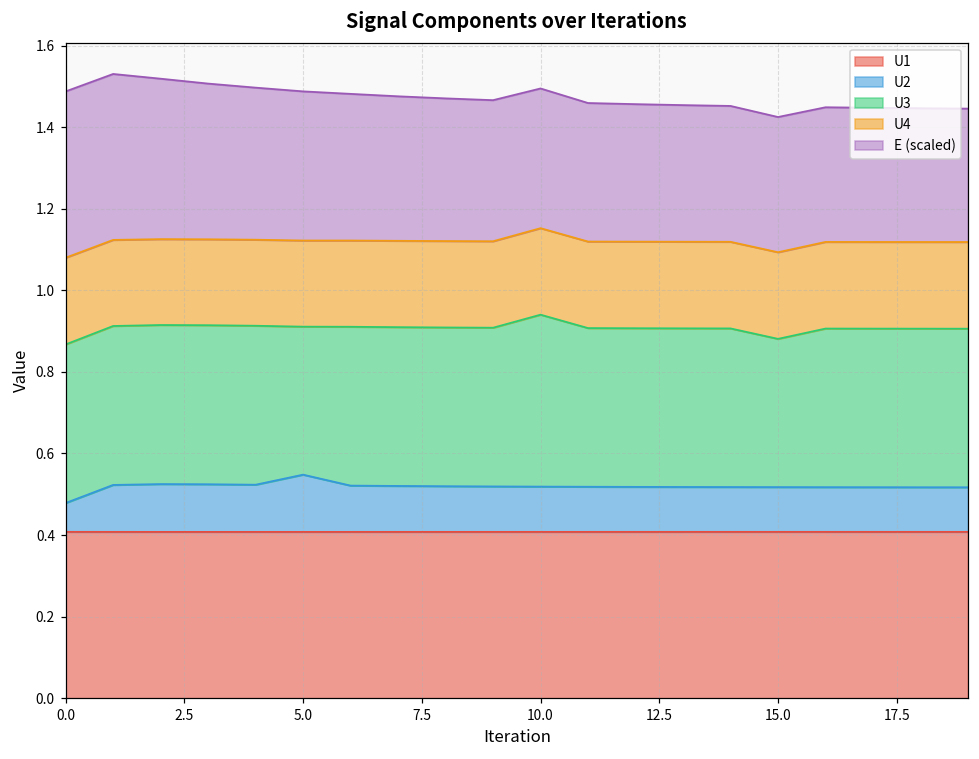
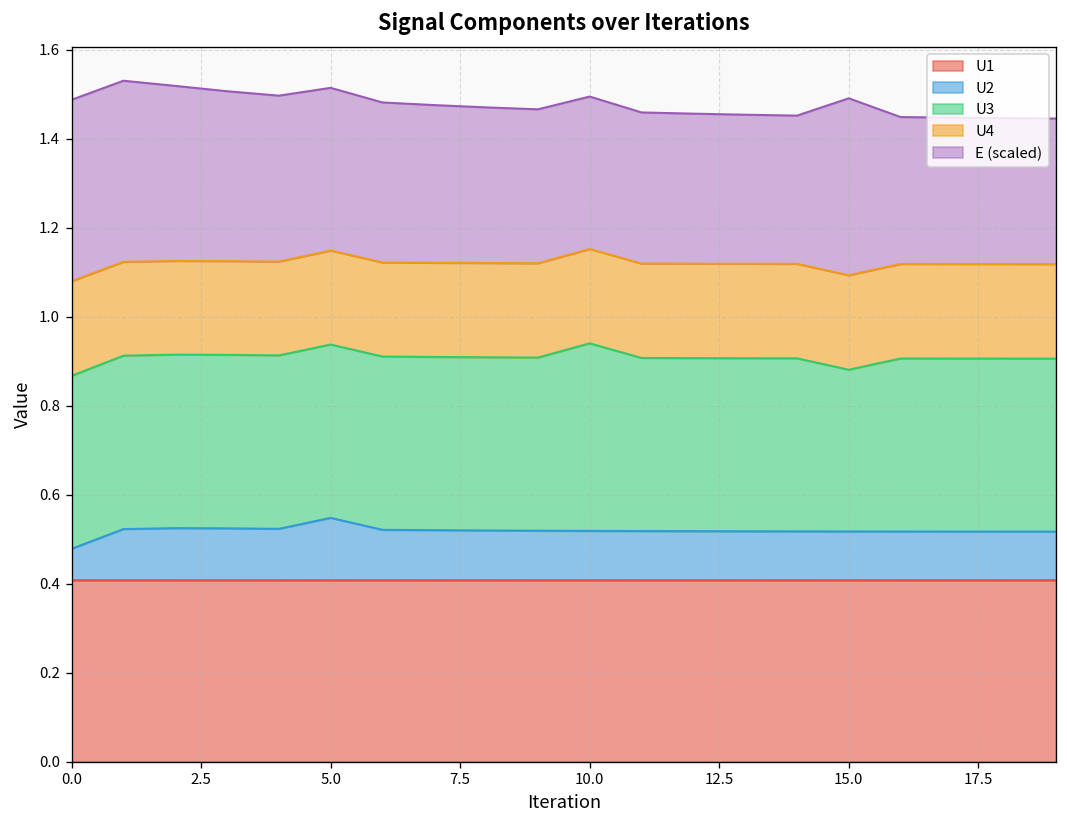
  {
    "U1": {
      "0.0": 0.41,
      "5.0": 0.41,
      "10.0": 0.41,
      "15.0": 0.41
    },
    "U2": {
      "0.0": 0.07,
      "5.0": 0.14,
      "10.0": 0.11,
      "15.0": 0.11
    },
    "U3": {
      "0.0": 0.39,
-     "5.0": 0.36,
+     "5.0": 0.39,
      "10.0": 0.42,
      "15.0": 0.36
    },
    "U4": {
      "0.0": 0.21,
      "5.0": 0.21,
      "10.0": 0.21,
      "15.0": 0.21
    },
    "E (scaled)": {
      "0.0": 0.41,
      "5.0": 0.37,
      "10.0": 0.34,
-     "15.0": 0.33
+     "15.0": 0.40
    }
  }
